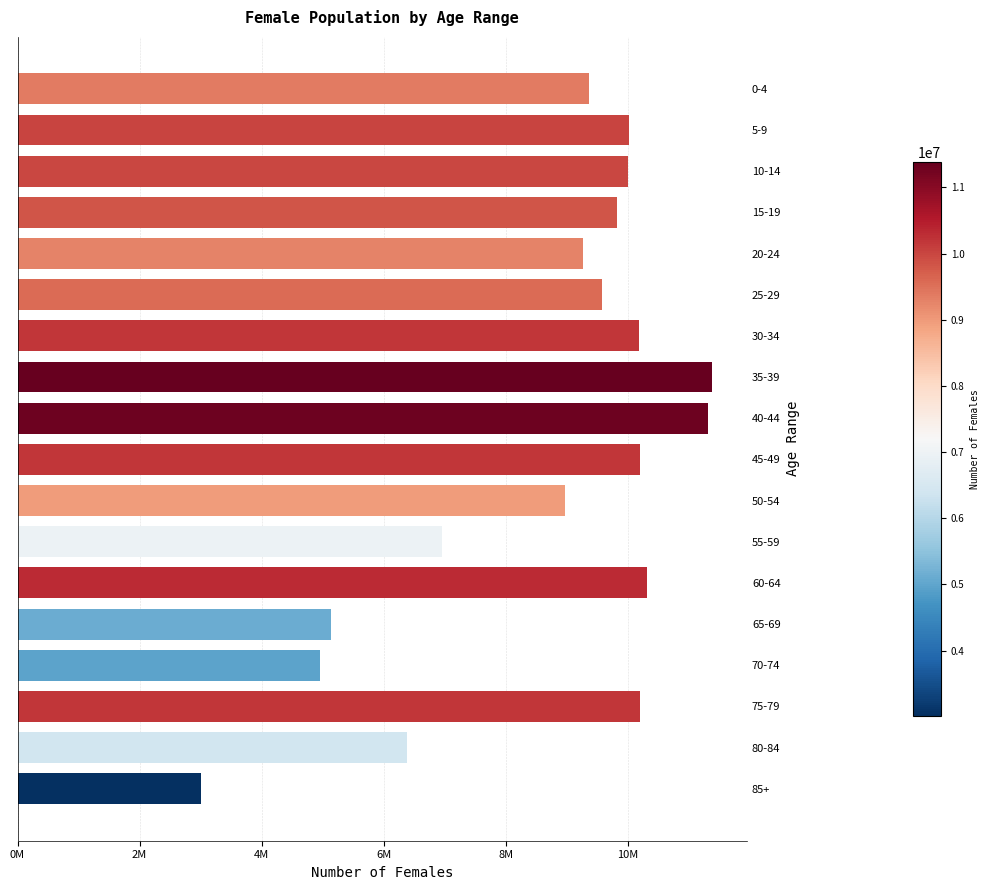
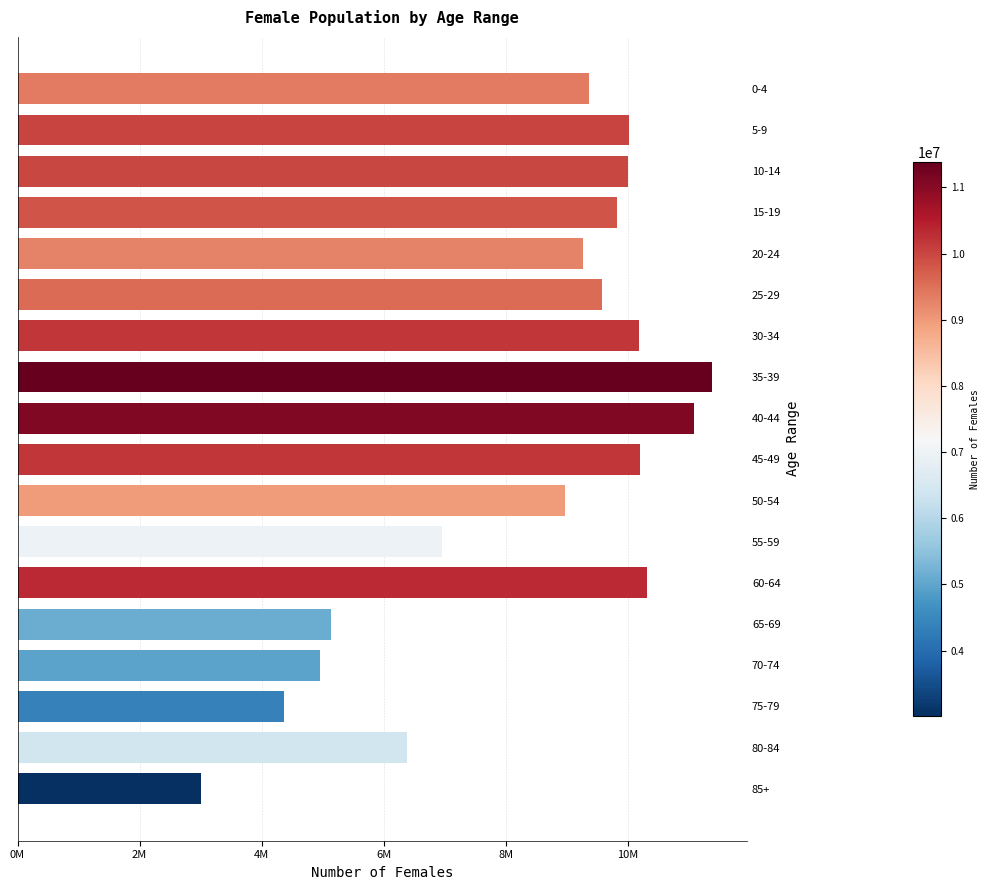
  {
    "0-4": 9400000,
    "5-9": 10000000,
    "10-14": 10000000,
    "15-19": 9800000,
    "20-24": 9300000,
    "25-29": 9600000,
    "30-34": 10200000,
    "35-39": 11400000,
-   "40-44": 11300000,
+   "40-44": 11100000,
    "45-49": 10200000,
    "50-54": 9000000,
    "55-59": 7000000,
    "60-64": 10300000,
    "65-69": 5100000,
    "70-74": 5000000,
-   "75-79": 10200000,
+   "75-79": 4400000,
    "80-84": 6400000,
    "85+": 3000000
  }
